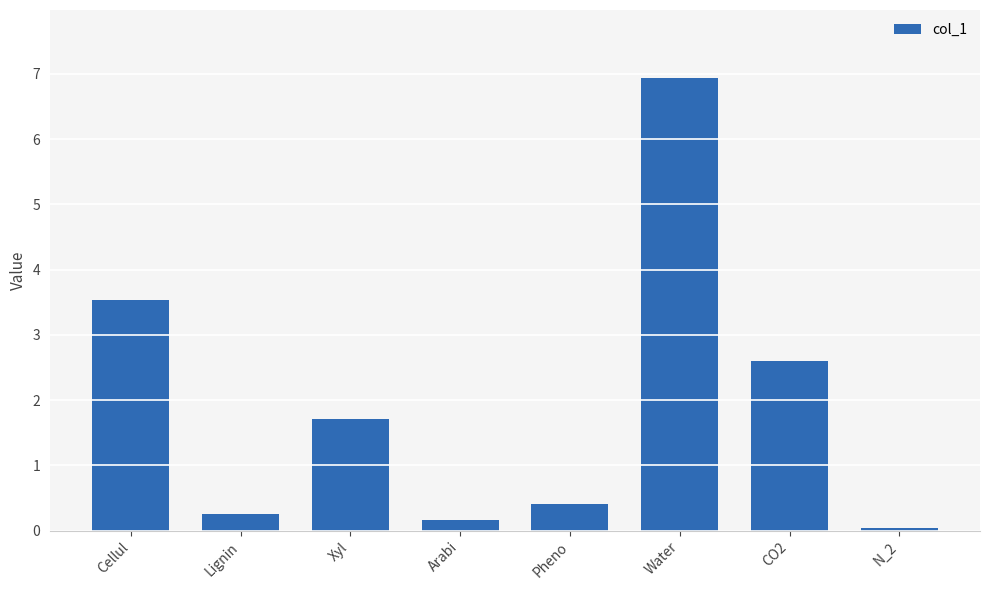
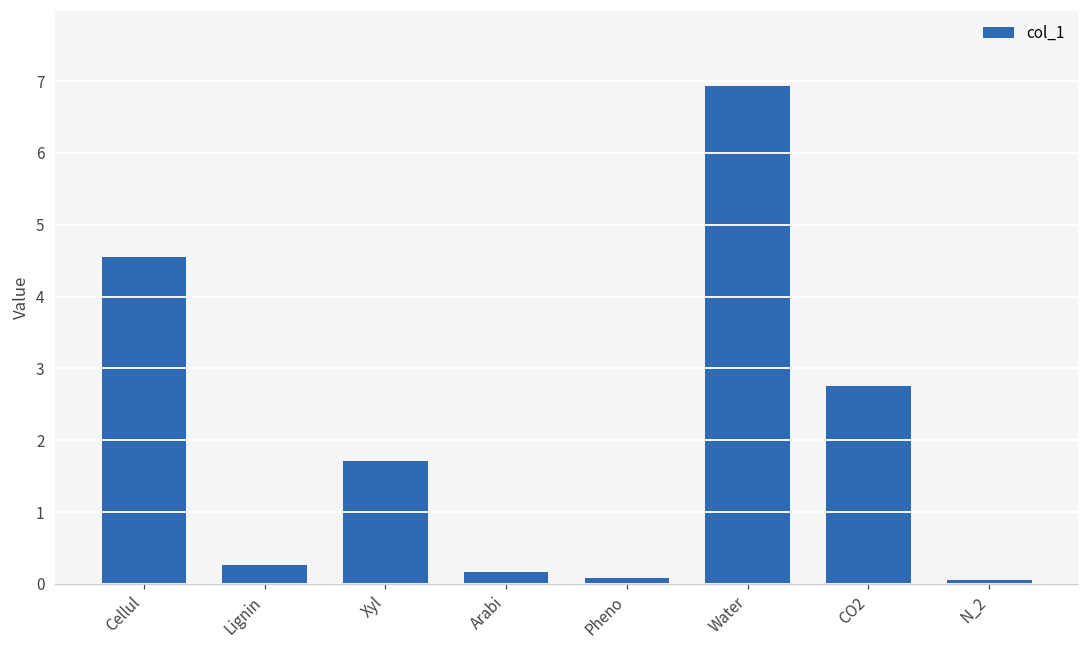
  {
-   "Cellul": 3.5,
+   "Cellul": 4.6,
    "Lignin": 0.3,
    "Xyl": 1.7,
    "Arabi": 0.2,
-   "Pheno": 0.4,
+   "Pheno": 0.1,
    "Water": 6.9,
-   "CO2": 2.6,
+   "CO2": 2.8,
    "N_2": 0.0
  }
